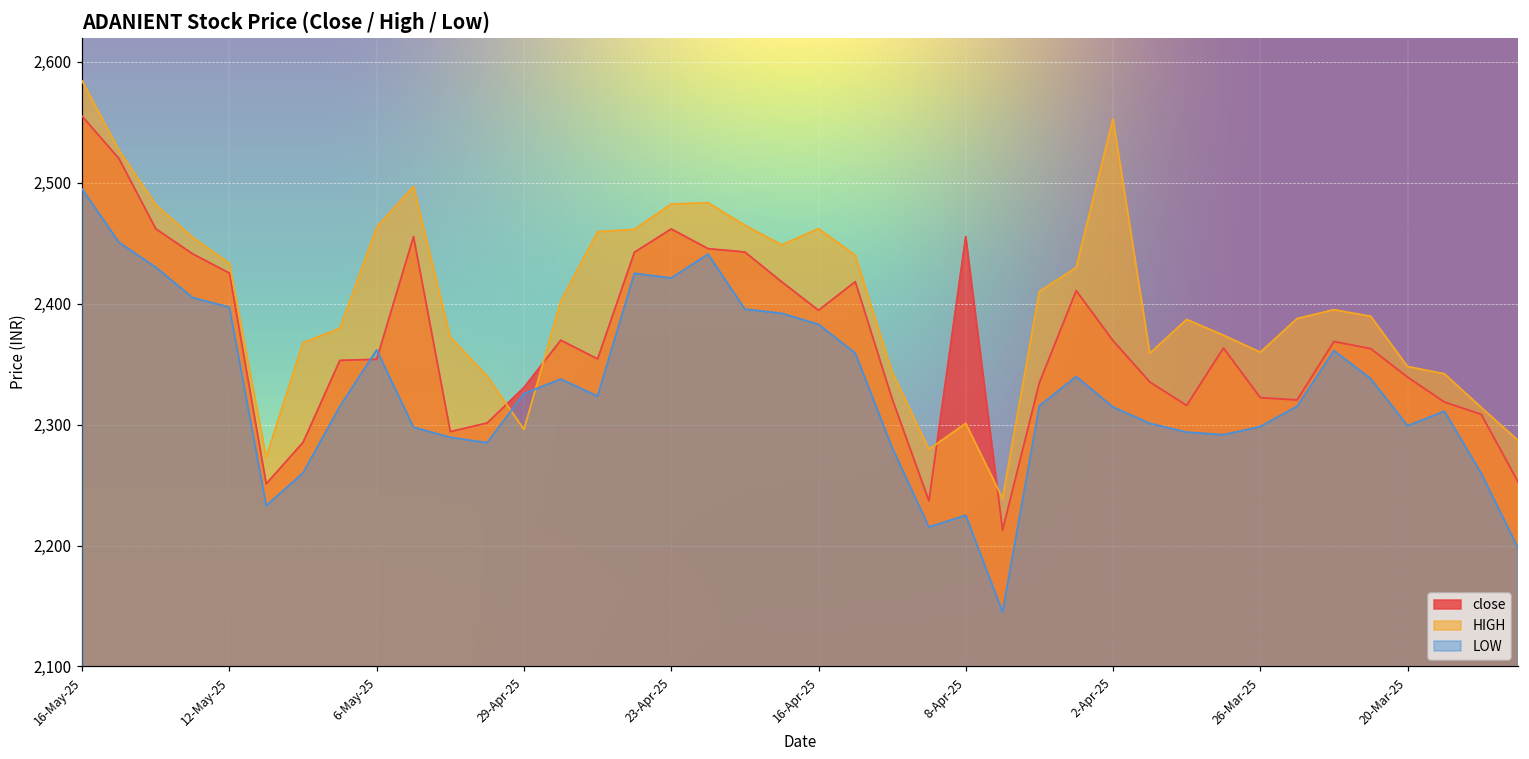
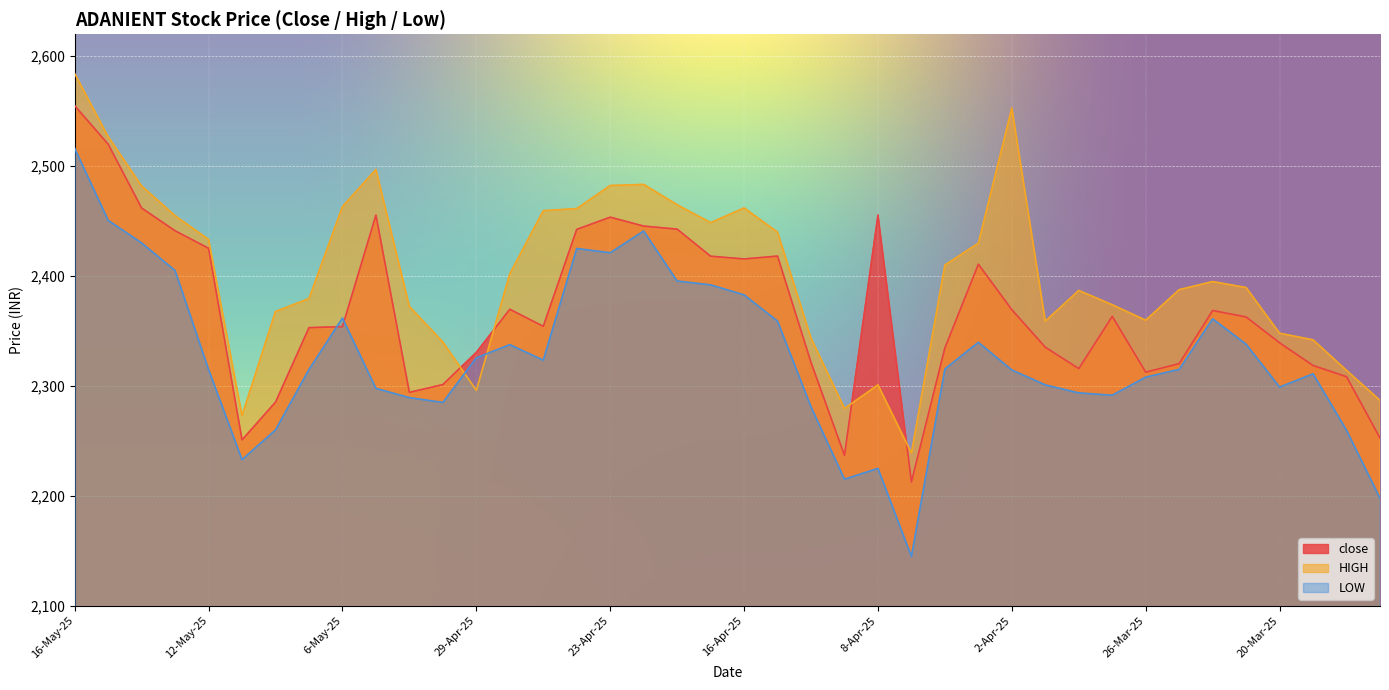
  {
    "close": {
      "16-May-25": "2,555",
      "12-May-25": "2,425",
      "6-May-25": "2,354",
      "29-Apr-25": "2,331",
-     "23-Apr-25": "2,462",
-     "16-Apr-25": "2,395",
+     "23-Apr-25": "2,454",
+     "16-Apr-25": "2,416",
      "8-Apr-25": "2,456",
      "2-Apr-25": "2,369",
-     "26-Mar-25": "2,322",
+     "26-Mar-25": "2,313",
      "20-Mar-25": "2,339"
    },
    "HIGH": {
      "16-May-25": "2,584",
      "12-May-25": "2,433",
      "6-May-25": "2,463",
      "29-Apr-25": "2,296",
      "23-Apr-25": "2,482",
      "16-Apr-25": "2,462",
      "8-Apr-25": "2,301",
      "2-Apr-25": "2,553",
      "26-Mar-25": "2,360",
      "20-Mar-25": "2,348"
    },
    "LOW": {
-     "16-May-25": "2,495",
-     "12-May-25": "2,397",
+     "16-May-25": "2,516",
+     "12-May-25": "2,315",
      "6-May-25": "2,362",
      "29-Apr-25": "2,326",
      "23-Apr-25": "2,421",
      "16-Apr-25": "2,383",
      "8-Apr-25": "2,225",
      "2-Apr-25": "2,315",
-     "26-Mar-25": "2,298",
+     "26-Mar-25": "2,308",
      "20-Mar-25": "2,299"
    }
  }
